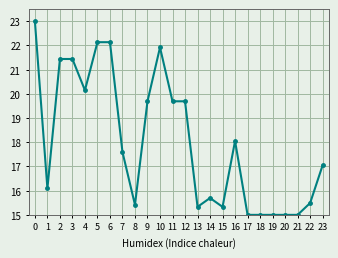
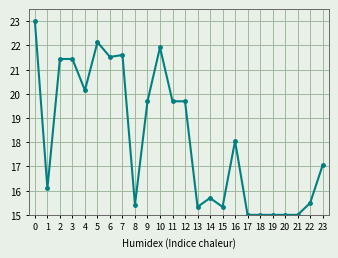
  {
    "0": 23.0,
    "1": 16.1,
    "2": 21.4,
    "3": 21.4,
    "4": 20.1,
    "5": 22.1,
-   "6": 22.1,
-   "7": 17.6,
+   "6": 21.5,
+   "7": 21.6,
    "8": 15.4,
    "9": 19.7,
    "10": 21.9,
    "11": 19.7,
    "12": 19.7,
    "13": 15.3,
    "14": 15.7,
    "15": 15.3,
    "16": 18.1,
    "17": 15.0,
    "18": 15.0,
    "19": 15.0,
    "20": 15.0,
    "21": 15.0,
    "22": 15.5,
    "23": 17.0
  }
